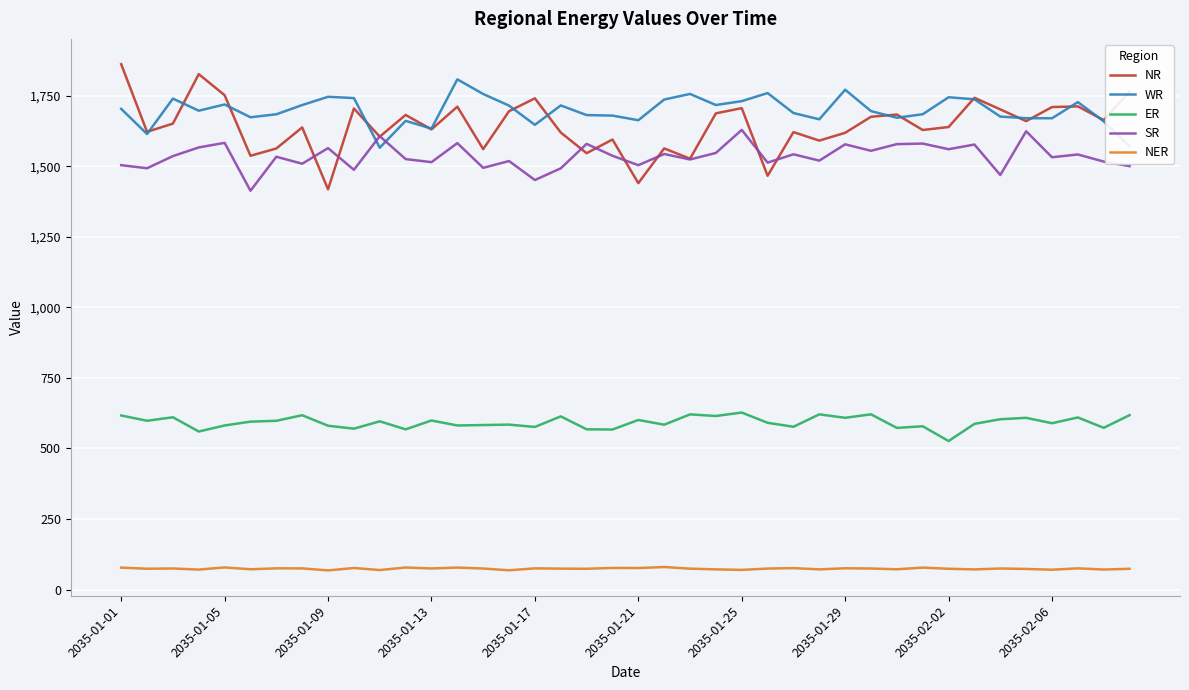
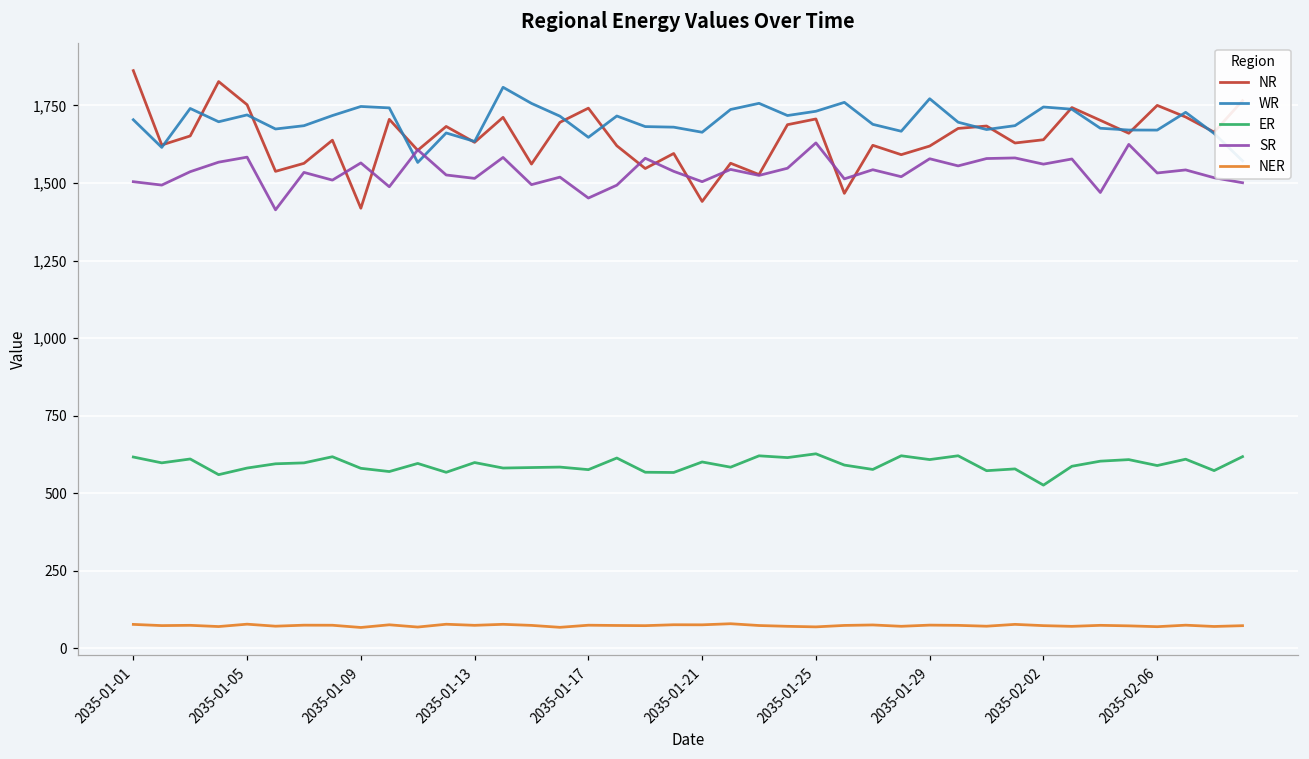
  {
    "NR": {
      "2035-01-01": "1,860",
      "2035-01-05": "1,750",
      "2035-01-09": "1,420",
      "2035-01-17": "1,740",
      "2035-01-21": "1,440",
      "2035-01-25": "1,710",
      "2035-01-29": "1,620",
      "2035-02-02": "1,640",
-     "2035-02-06": "1,710"
+     "2035-02-06": "1,750"
    },
    "WR": {
      "2035-01-01": "1,700",
      "2035-01-05": "1,720",
      "2035-01-09": "1,750",
      "2035-01-17": "1,650",
      "2035-01-21": "1,660",
      "2035-01-25": "1,730",
      "2035-01-29": "1,770",
      "2035-02-02": "1,750",
      "2035-02-06": "1,670"
    },
    "ER": {
      "2035-01-01": "620",
      "2035-01-05": "580",
      "2035-01-09": "580",
      "2035-01-13": "600",
      "2035-01-17": "580",
      "2035-01-21": "600",
      "2035-01-25": "630",
      "2035-01-29": "610",
      "2035-02-02": "530",
      "2035-02-06": "590"
    },
    "SR": {
      "2035-01-01": "1,500",
      "2035-01-05": "1,580",
      "2035-01-09": "1,560",
      "2035-01-13": "1,520",
      "2035-01-17": "1,450",
      "2035-01-21": "1,500",
      "2035-01-25": "1,630",
      "2035-01-29": "1,580",
      "2035-02-02": "1,560",
      "2035-02-06": "1,530"
    },
    "NER": {
      "2035-01-01": "80",
      "2035-01-05": "80",
      "2035-01-09": "70",
      "2035-01-13": "70",
      "2035-01-17": "80",
      "2035-01-21": "80",
      "2035-01-25": "70",
      "2035-01-29": "80",
      "2035-02-02": "70",
      "2035-02-06": "70"
    }
  }
